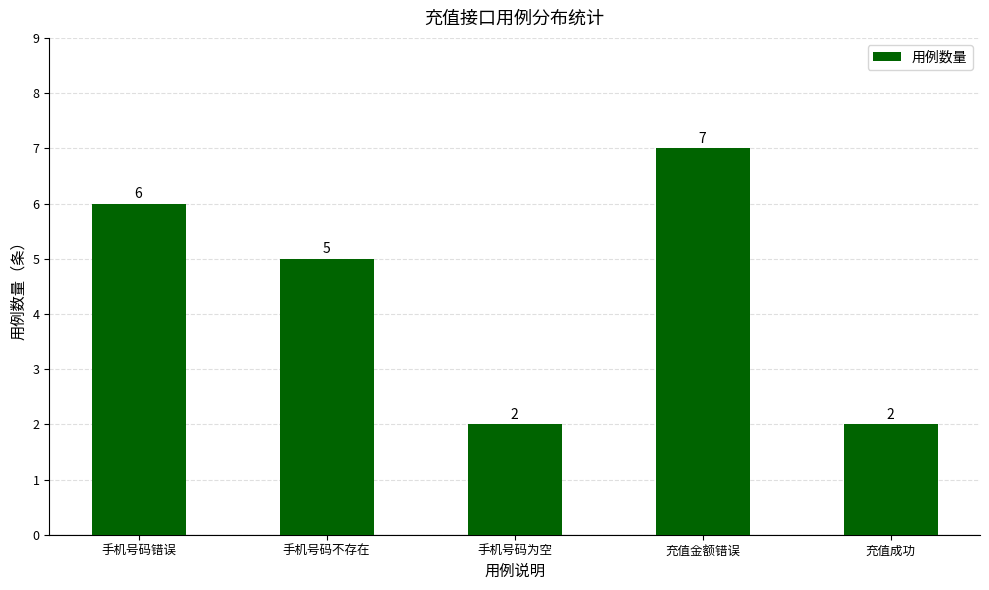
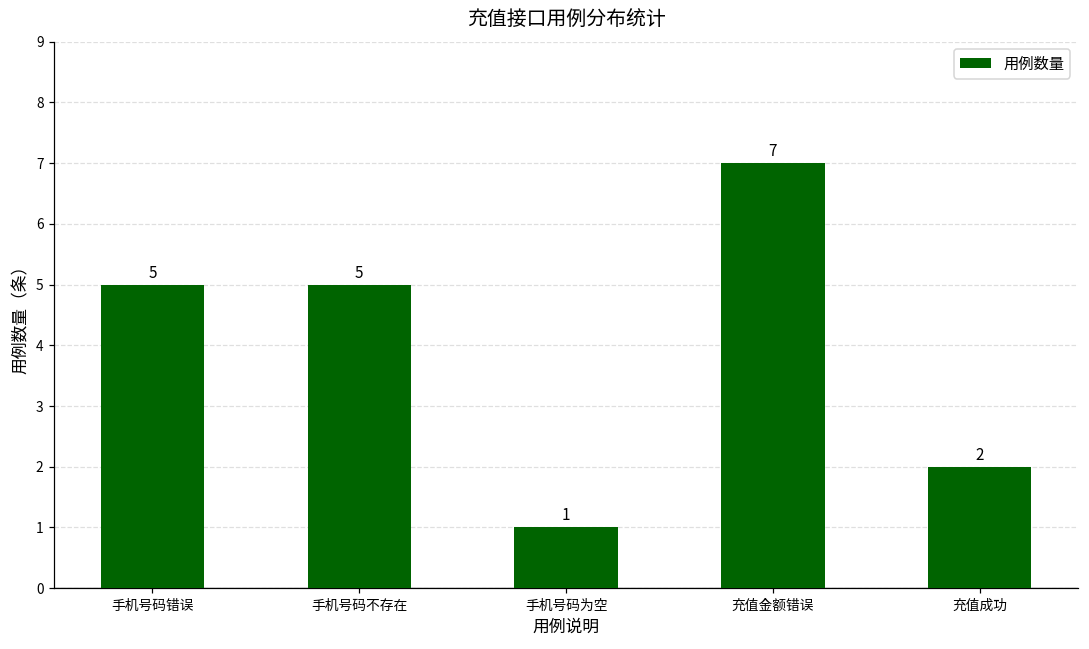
  {
-   "手机号码错误": 6,
+   "手机号码错误": 5,
    "手机号码不存在": 5,
-   "手机号码为空": 2,
+   "手机号码为空": 1,
    "充值金额错误": 7,
    "充值成功": 2
  }
